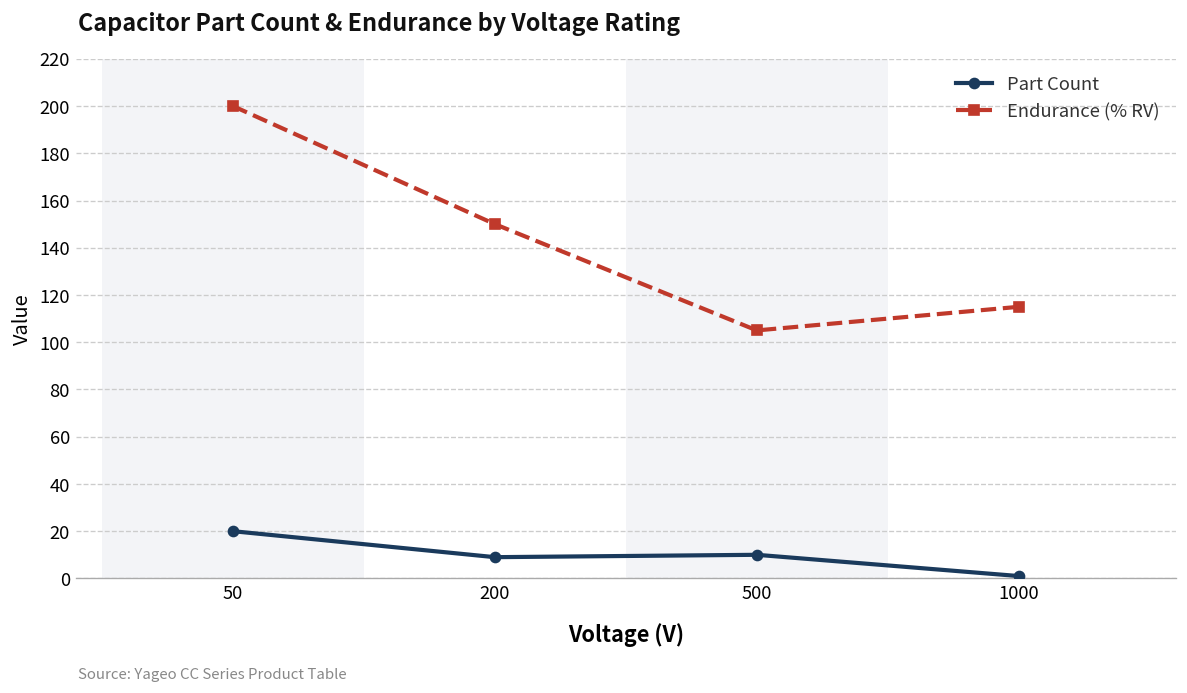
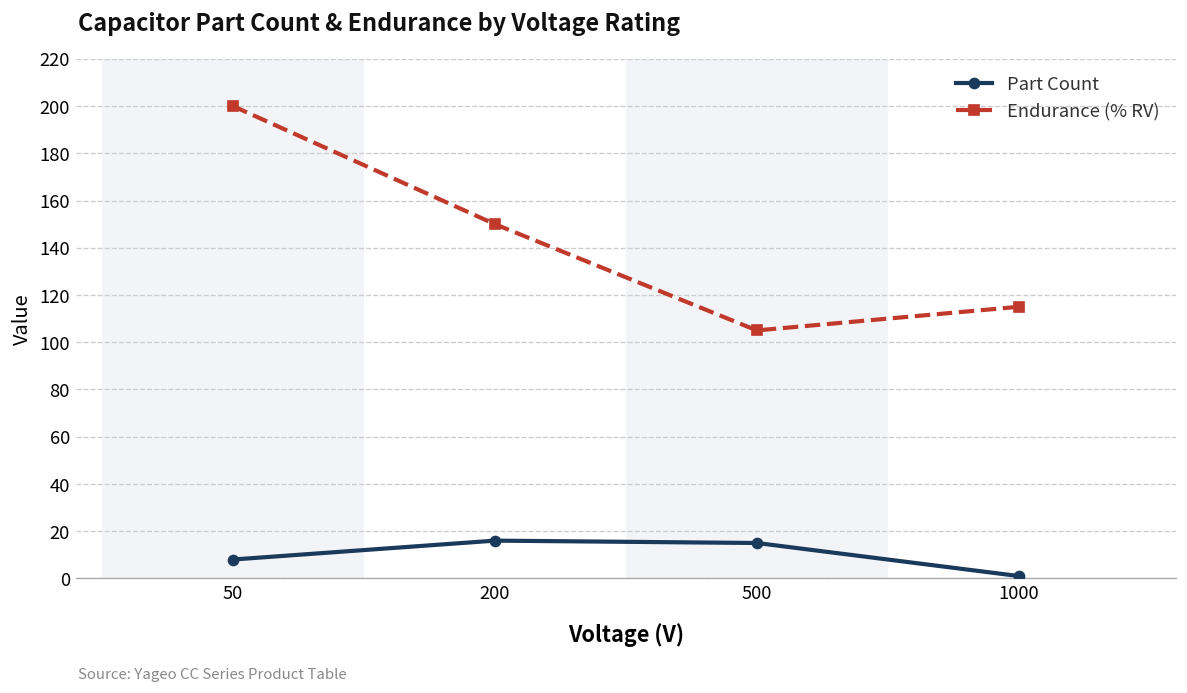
  {
    "Part Count": {
-     "50": 20,
-     "200": 9,
-     "500": 10,
+     "50": 8,
+     "200": 16,
+     "500": 15,
      "1000": 1
    },
    "Endurance (% RV)": {
      "50": 200,
      "200": 150,
      "500": 105,
      "1000": 115
    }
  }
